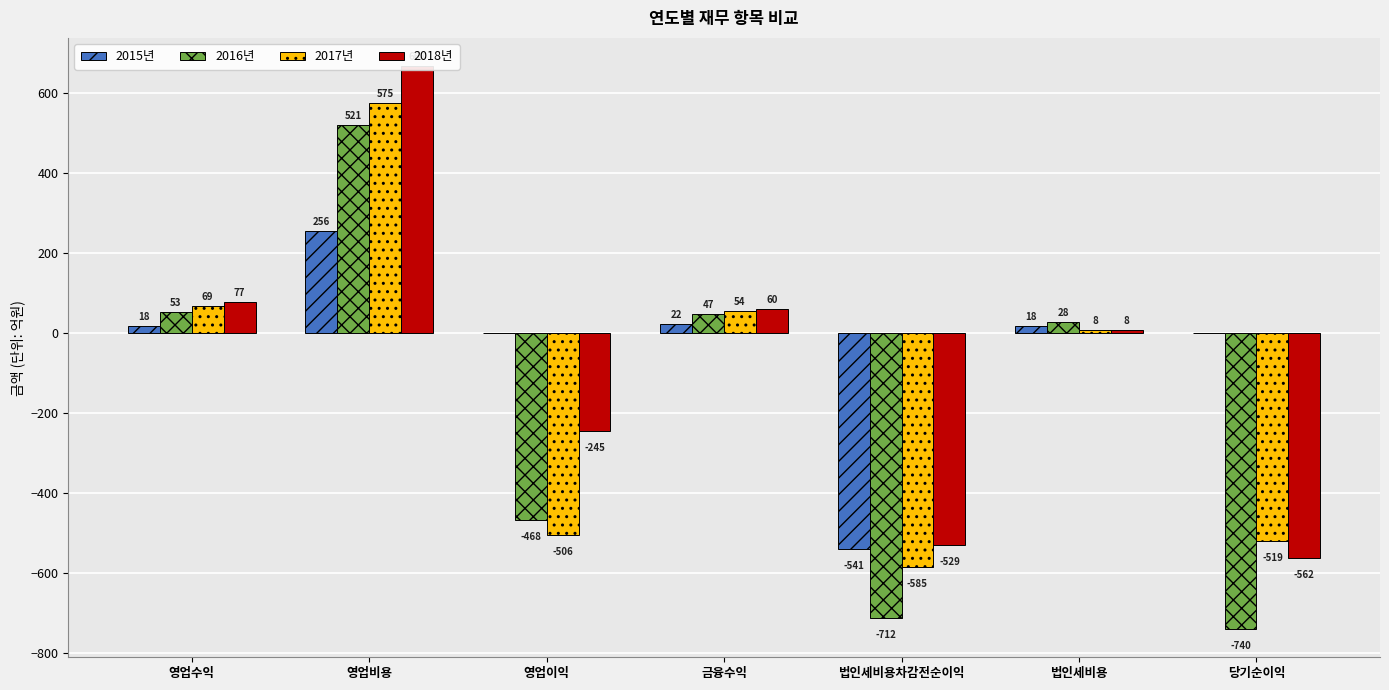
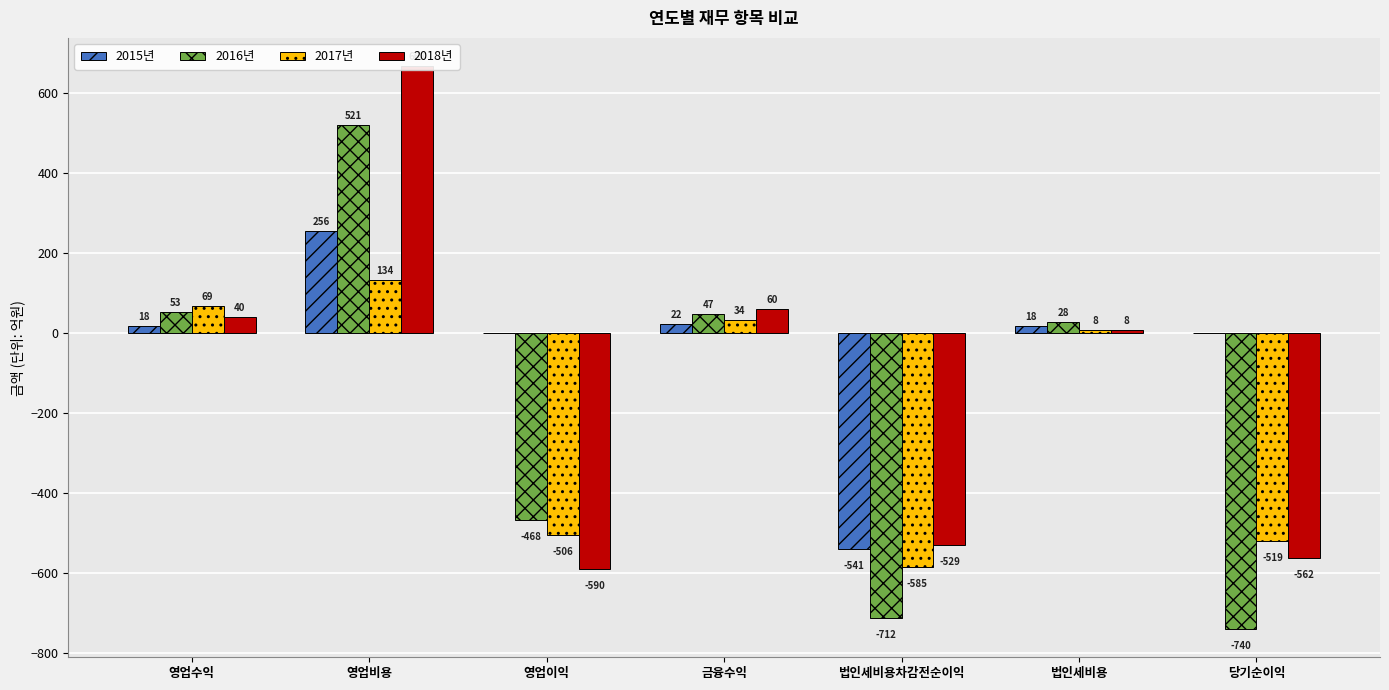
  {
    "2015년": {
      "영업수익": 18,
      "영업비용": 256,
      "금융수익": 22,
      "법인세비용차감전순이익": -541,
      "법인세비용": 18
    },
    "2016년": {
      "영업수익": 53,
      "영업비용": 521,
      "영업이익": -468,
      "금융수익": 47,
      "법인세비용차감전순이익": -712,
      "법인세비용": 28,
      "당기순이익": -740
    },
    "2017년": {
      "영업수익": 69,
-     "영업비용": 575,
+     "영업비용": 134,
      "영업이익": -506,
-     "금융수익": 54,
+     "금융수익": 34,
      "법인세비용차감전순이익": -585,
      "법인세비용": 8,
      "당기순이익": -519
    },
    "2018년": {
-     "영업수익": 77,
-     "영업이익": -245,
+     "영업수익": 40,
+     "영업이익": -590,
      "금융수익": 60,
      "법인세비용차감전순이익": -529,
      "법인세비용": 8,
      "당기순이익": -562
    }
  }
